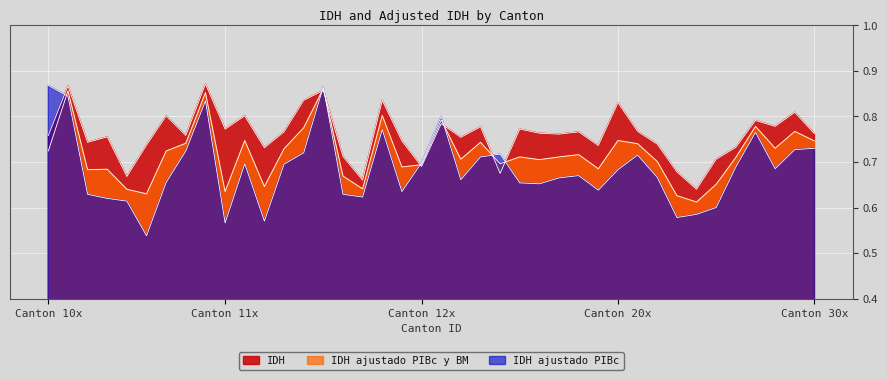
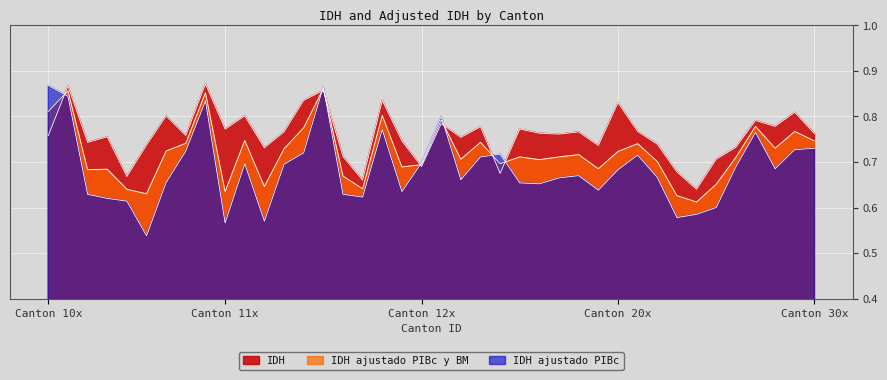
  {
    "IDH": {
      "Canton 10x": 0.76,
      "Canton 11x": 0.77,
      "Canton 20x": 0.83,
      "Canton 30x": 0.76
    },
    "IDH ajustado PIBc y BM": {
-     "Canton 10x": 0.72,
+     "Canton 10x": 0.81,
      "Canton 11x": 0.64,
-     "Canton 20x": 0.75,
+     "Canton 20x": 0.72,
      "Canton 30x": 0.75
    },
    "IDH ajustado PIBc": {
      "Canton 10x": 0.87,
      "Canton 11x": 0.57,
      "Canton 20x": 0.68,
      "Canton 30x": 0.73
    }
  }
